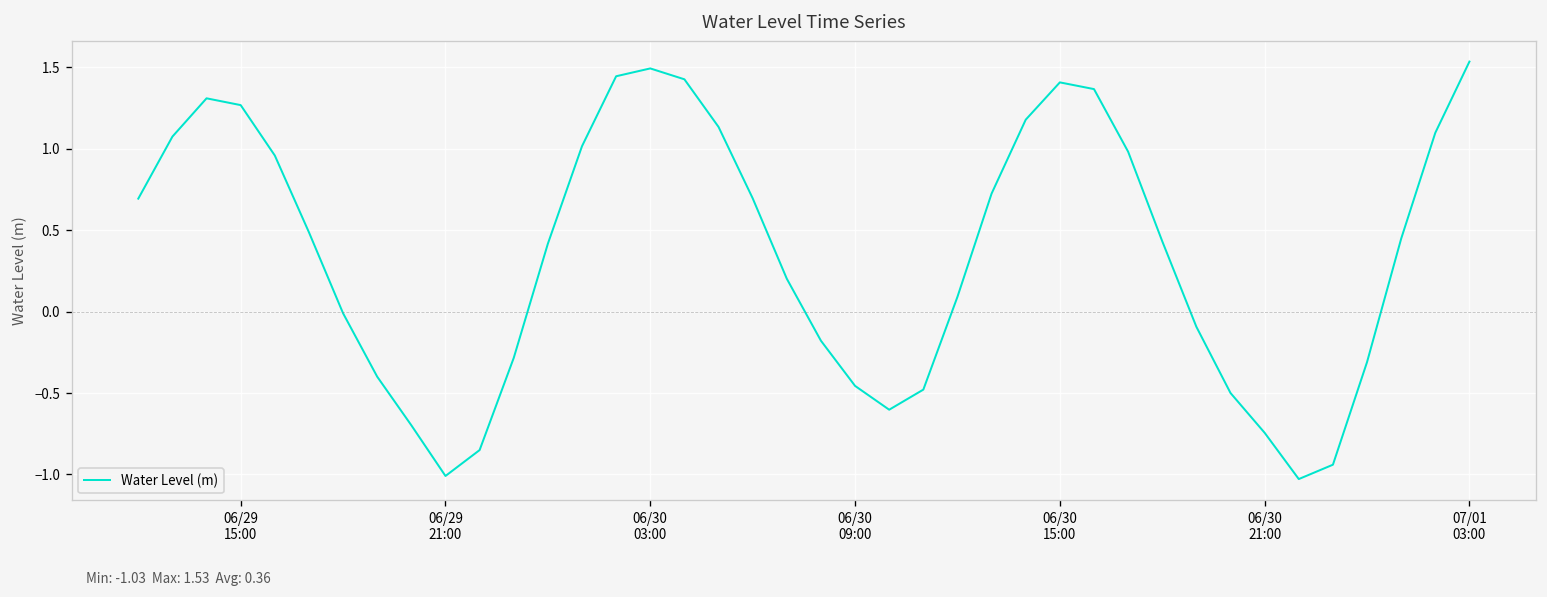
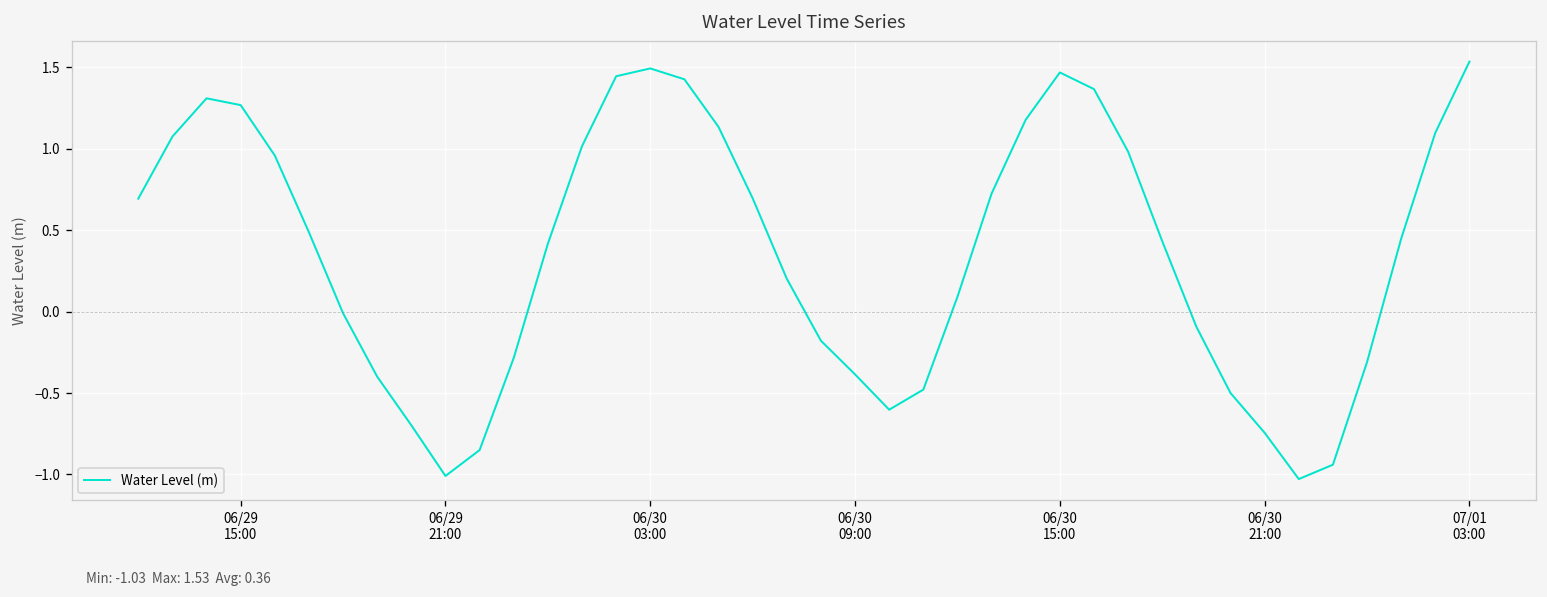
  {
    "06/29 15:00": 1.27,
    "06/29 21:00": -1.01,
    "06/30 03:00": 1.49,
-   "06/30 09:00": -0.46,
-   "06/30 15:00": 1.41,
+   "06/30 09:00": -0.39,
+   "06/30 15:00": 1.47,
    "06/30 21:00": -0.74,
    "07/01 03:00": 1.53
  }
